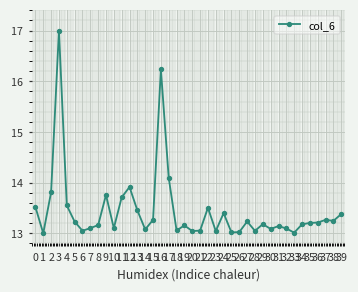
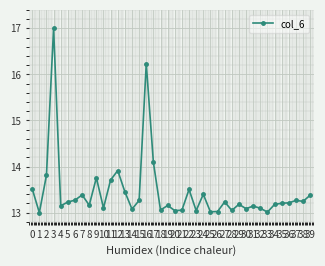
  {
    "0": 13.5,
    "1": 13.0,
    "2": 13.8,
    "3": 17.0,
-   "4": 13.6,
+   "4": 13.1,
    "5": 13.2,
-   "6": 13.1,
-   "7": 13.1,
+   "6": 13.3,
+   "7": 13.4,
    "8": 13.2
  }
